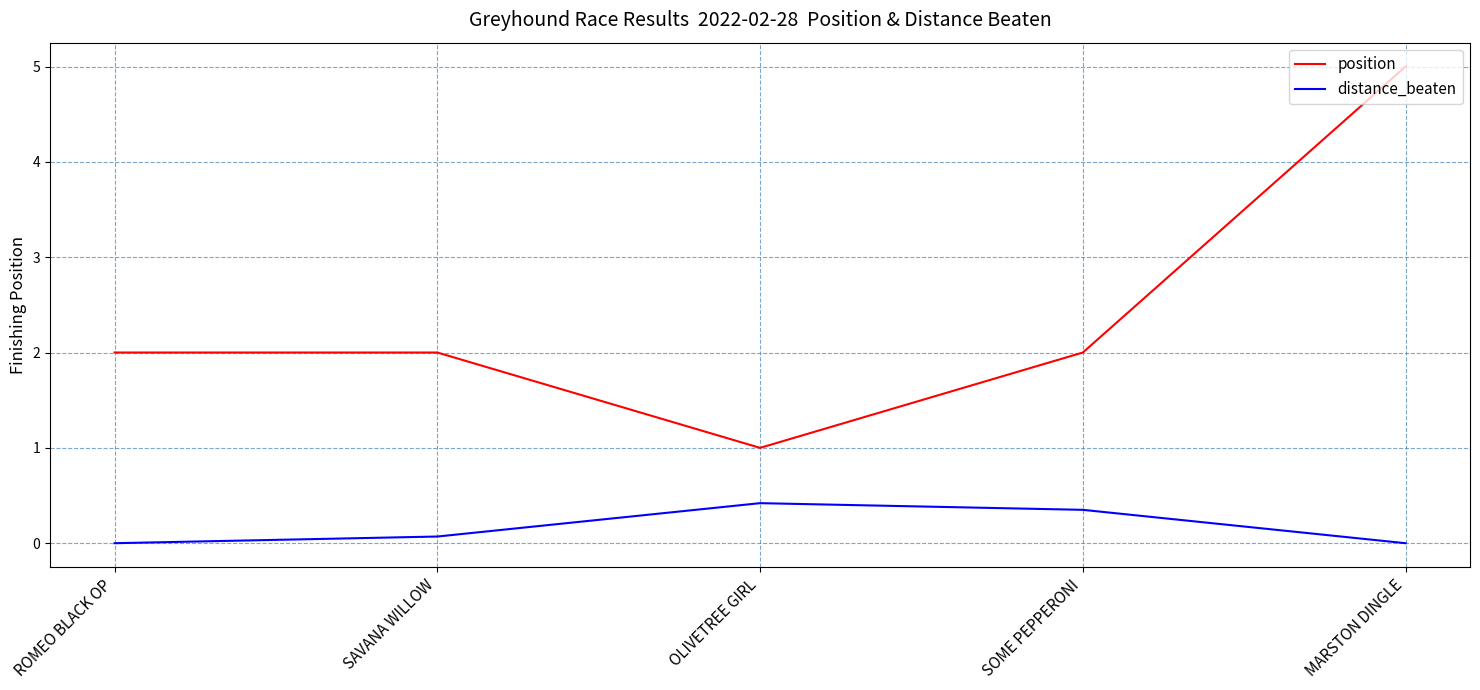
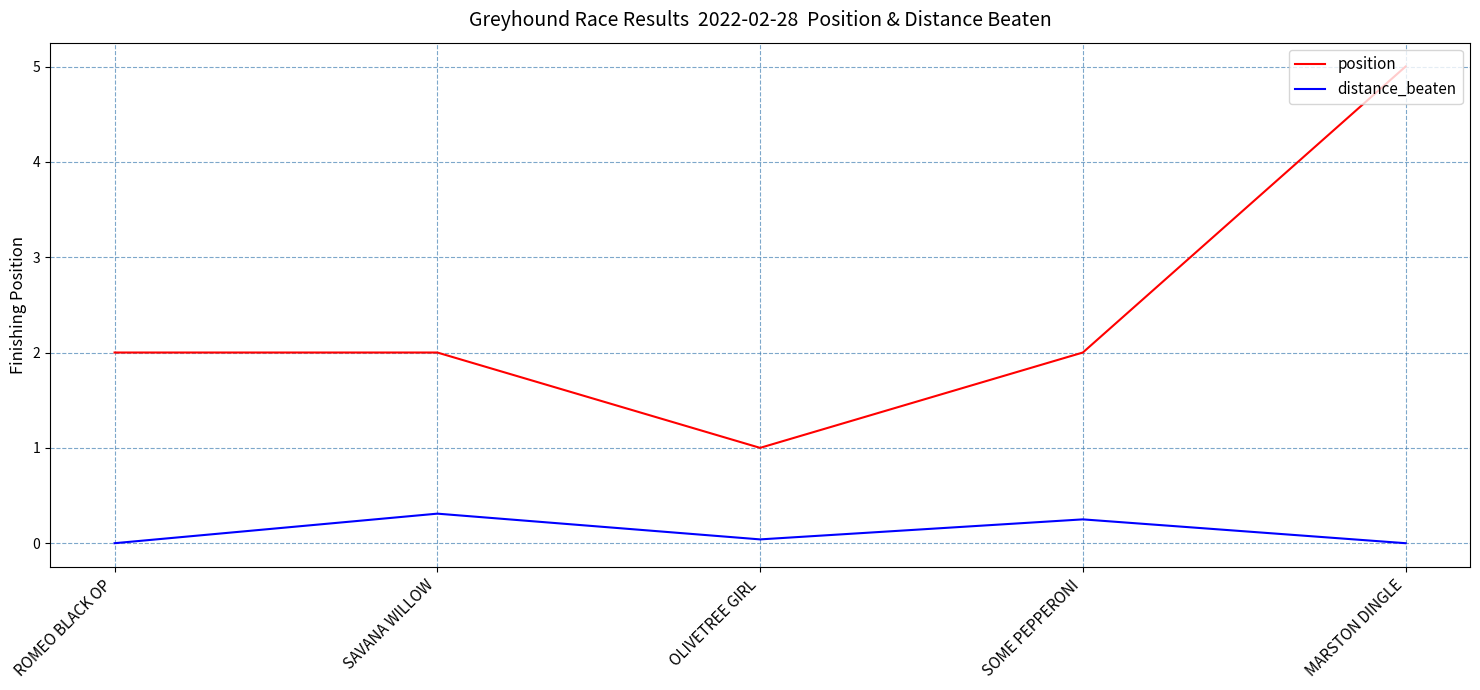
  {
    "position": {
      "ROMEO BLACK OP": 2.0,
      "SAVANA WILLOW": 2.0,
      "OLIVETREE GIRL": 1.0,
      "SOME PEPPERONI": 2.0
    },
    "distance_beaten": {
      "ROMEO BLACK OP": 0.0,
-     "SAVANA WILLOW": 0.1,
-     "OLIVETREE GIRL": 0.4,
-     "SOME PEPPERONI": 0.4,
+     "SAVANA WILLOW": 0.3,
+     "OLIVETREE GIRL": 0.0,
+     "SOME PEPPERONI": 0.3,
      "MARSTON DINGLE": 0.0
    }
  }
